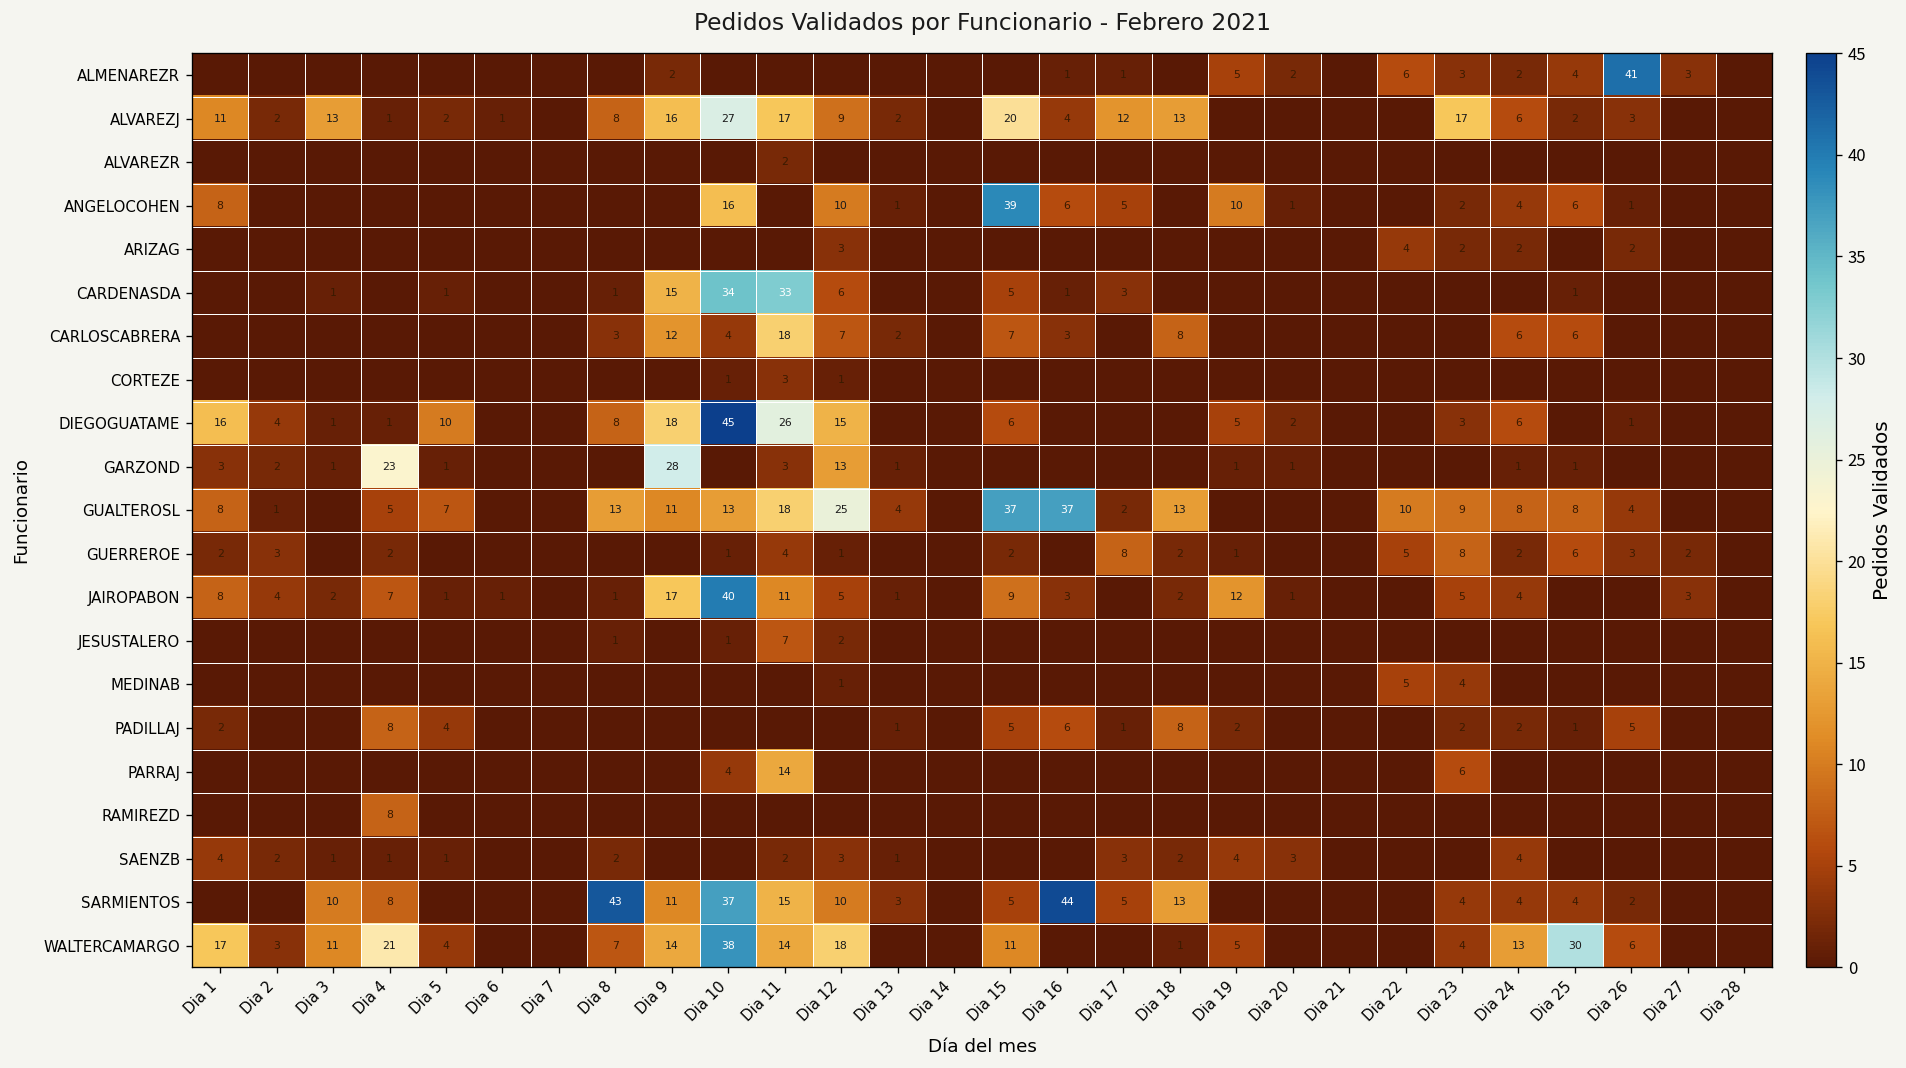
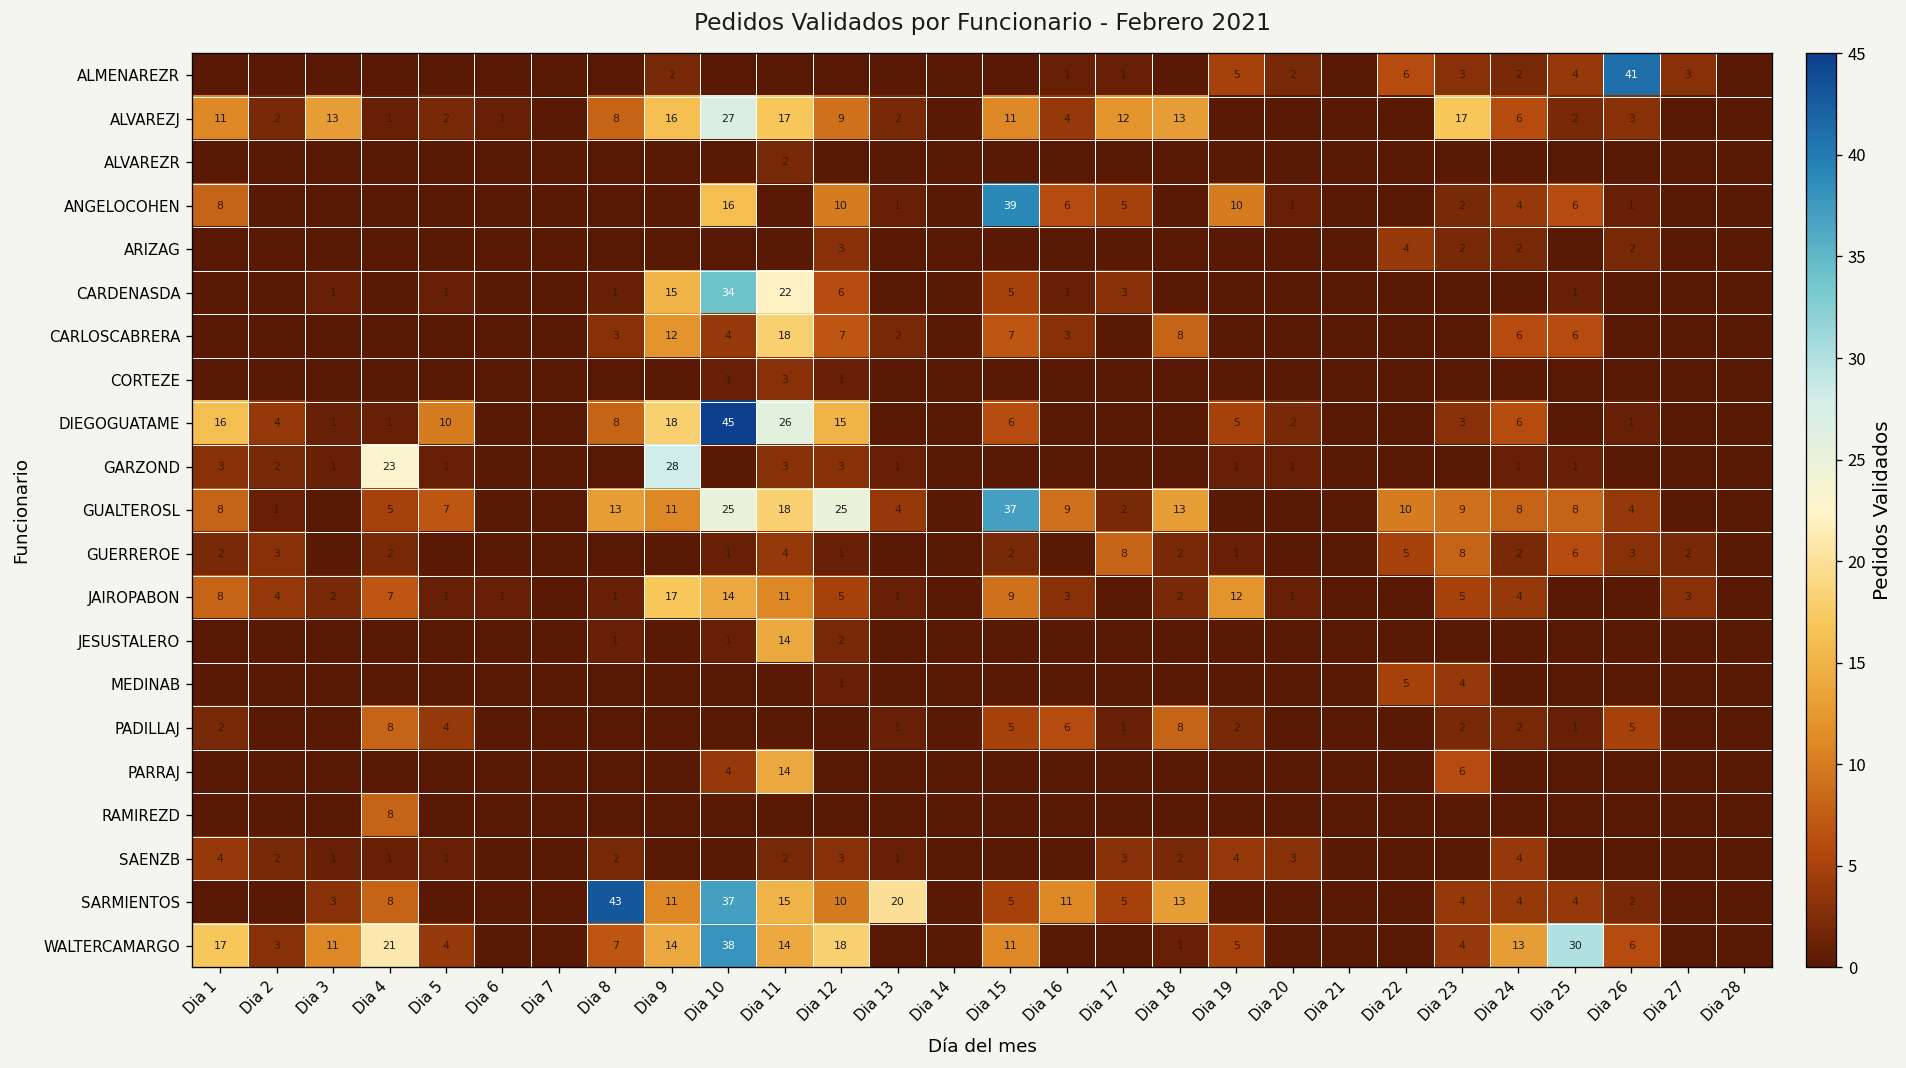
  {
    "ALMENAREZR": {
      "Dia 9": 2,
      "Dia 19": 5,
      "Dia 20": 2,
      "Dia 22": 6,
      "Dia 23": 3,
      "Dia 24": 2,
      "Dia 25": 4,
      "Dia 26": 41,
      "Dia 27": 3
    },
    "ALVAREZJ": {
      "Dia 1": 11,
      "Dia 2": 2,
      "Dia 3": 13,
      "Dia 5": 2,
      "Dia 8": 8,
      "Dia 9": 16,
      "Dia 10": 27,
      "Dia 11": 17,
      "Dia 12": 9,
      "Dia 13": 2,
-     "Dia 15": 20,
+     "Dia 15": 11,
      "Dia 16": 4,
      "Dia 17": 12,
      "Dia 18": 13,
      "Dia 23": 17,
      "Dia 24": 6,
      "Dia 25": 2,
      "Dia 26": 3
    },
    "ALVAREZR": {
      "Dia 11": 2
    },
    "ANGELOCOHEN": {
      "Dia 1": 8,
      "Dia 10": 16,
      "Dia 12": 10,
      "Dia 15": 39,
      "Dia 16": 6,
      "Dia 17": 5,
      "Dia 19": 10,
      "Dia 23": 2,
      "Dia 24": 4,
      "Dia 25": 6
    },
    "ARIZAG": {
      "Dia 12": 3,
      "Dia 22": 4,
      "Dia 23": 2,
      "Dia 24": 2,
      "Dia 26": 2
    },
    "CARDENASDA": {
      "Dia 9": 15,
      "Dia 10": 34,
-     "Dia 11": 33,
+     "Dia 11": 22,
      "Dia 12": 6,
      "Dia 15": 5,
      "Dia 17": 3
    },
    "CARLOSCABRERA": {
      "Dia 8": 3,
      "Dia 9": 12,
      "Dia 10": 4,
      "Dia 11": 18,
      "Dia 12": 7,
      "Dia 13": 2,
      "Dia 15": 7,
      "Dia 16": 3,
      "Dia 18": 8,
      "Dia 24": 6,
      "Dia 25": 6
    },
    "CORTEZE": {
      "Dia 11": 3
    },
    "DIEGOGUATAME": {
      "Dia 1": 16,
      "Dia 2": 4,
      "Dia 5": 10,
      "Dia 8": 8,
      "Dia 9": 18,
      "Dia 10": 45,
      "Dia 11": 26,
      "Dia 12": 15,
      "Dia 15": 6,
      "Dia 19": 5,
      "Dia 20": 2,
      "Dia 23": 3,
      "Dia 24": 6
    },
    "GARZOND": {
      "Dia 1": 3,
      "Dia 2": 2,
      "Dia 4": 23,
      "Dia 9": 28,
      "Dia 11": 3,
-     "Dia 12": 13
+     "Dia 12": 3
    },
    "GUALTEROSL": {
      "Dia 1": 8,
      "Dia 4": 5,
      "Dia 5": 7,
      "Dia 8": 13,
      "Dia 9": 11,
-     "Dia 10": 13,
+     "Dia 10": 25,
      "Dia 11": 18,
      "Dia 12": 25,
      "Dia 13": 4,
      "Dia 15": 37,
-     "Dia 16": 37,
+     "Dia 16": 9,
      "Dia 17": 2,
      "Dia 18": 13,
      "Dia 22": 10,
      "Dia 23": 9,
      "Dia 24": 8,
      "Dia 25": 8,
      "Dia 26": 4
    },
    "GUERREROE": {
      "Dia 1": 2,
      "Dia 2": 3,
      "Dia 4": 2,
      "Dia 11": 4,
      "Dia 15": 2,
      "Dia 17": 8,
      "Dia 18": 2,
      "Dia 22": 5,
      "Dia 23": 8,
      "Dia 24": 2,
      "Dia 25": 6,
      "Dia 26": 3,
      "Dia 27": 2
    },
    "JAIROPABON": {
      "Dia 1": 8,
      "Dia 2": 4,
      "Dia 3": 2,
      "Dia 4": 7,
      "Dia 9": 17,
-     "Dia 10": 40,
+     "Dia 10": 14,
      "Dia 11": 11,
      "Dia 12": 5,
      "Dia 15": 9,
      "Dia 16": 3,
      "Dia 18": 2,
      "Dia 19": 12,
      "Dia 23": 5,
      "Dia 24": 4,
      "Dia 27": 3
    },
    "JESUSTALERO": {
-     "Dia 11": 7,
+     "Dia 11": 14,
      "Dia 12": 2
    },
    "MEDINAB": {
      "Dia 22": 5,
      "Dia 23": 4
    },
    "PADILLAJ": {
      "Dia 1": 2,
      "Dia 4": 8,
      "Dia 5": 4,
      "Dia 15": 5,
      "Dia 16": 6,
      "Dia 18": 8,
      "Dia 19": 2,
      "Dia 23": 2,
      "Dia 24": 2,
      "Dia 26": 5
    },
    "PARRAJ": {
      "Dia 10": 4,
      "Dia 11": 14,
      "Dia 23": 6
    },
    "RAMIREZD": {
      "Dia 4": 8
    },
    "SAENZB": {
      "Dia 1": 4,
      "Dia 2": 2,
      "Dia 8": 2,
      "Dia 11": 2,
      "Dia 12": 3,
      "Dia 17": 3,
      "Dia 18": 2,
      "Dia 19": 4,
      "Dia 20": 3,
      "Dia 24": 4
    },
    "SARMIENTOS": {
-     "Dia 3": 10,
+     "Dia 3": 3,
      "Dia 4": 8,
      "Dia 8": 43,
      "Dia 9": 11,
      "Dia 10": 37,
      "Dia 11": 15,
      "Dia 12": 10,
-     "Dia 13": 3,
+     "Dia 13": 20,
      "Dia 15": 5,
-     "Dia 16": 44,
+     "Dia 16": 11,
      "Dia 17": 5,
      "Dia 18": 13,
      "Dia 23": 4,
      "Dia 24": 4,
      "Dia 25": 4,
      "Dia 26": 2
    },
    "WALTERCAMARGO": {
      "Dia 1": 17,
      "Dia 2": 3,
      "Dia 3": 11,
      "Dia 4": 21,
      "Dia 5": 4,
      "Dia 8": 7,
      "Dia 9": 14,
      "Dia 10": 38,
      "Dia 11": 14,
      "Dia 12": 18,
      "Dia 15": 11,
      "Dia 19": 5,
      "Dia 23": 4,
      "Dia 24": 13,
      "Dia 25": 30,
      "Dia 26": 6
    }
  }
